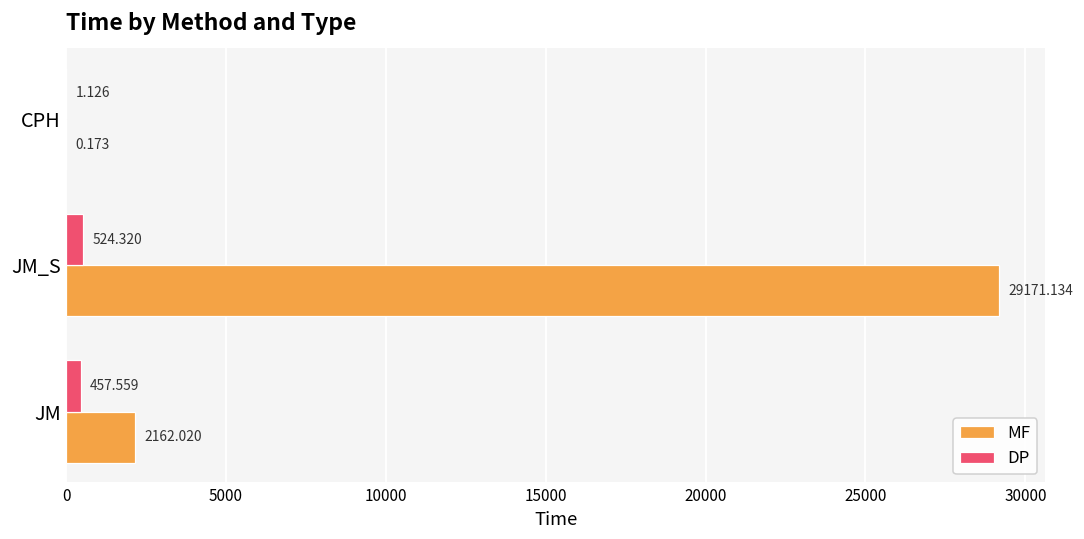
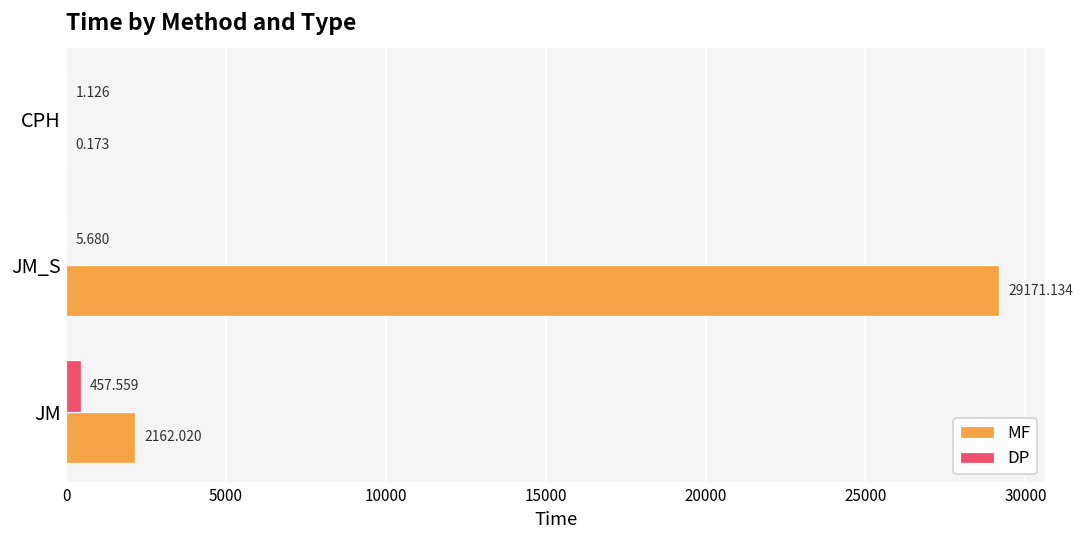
  {
    "MF": {
      "CPH": 0.173,
      "JM_S": 29171.134,
      "JM": 2162.020
    },
    "DP": {
      "CPH": 1.126,
-     "JM_S": 524.320,
+     "JM_S": 5.680,
      "JM": 457.559
    }
  }
